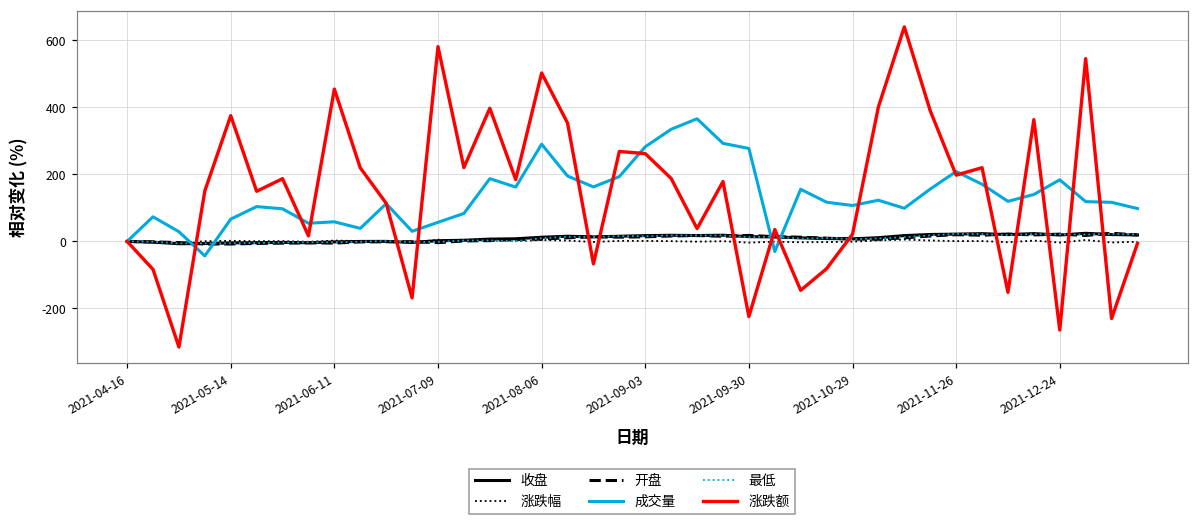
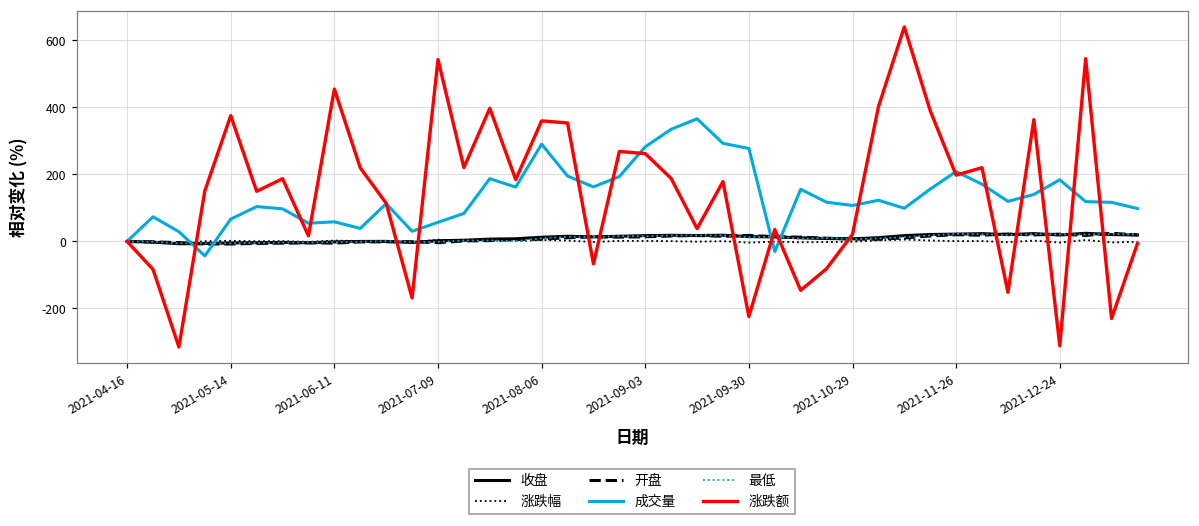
  {
    "涨跌额": {
      "2021-05-14": 380,
      "2021-06-11": 450,
-     "2021-07-09": 580,
-     "2021-08-06": 500,
+     "2021-07-09": 540,
+     "2021-08-06": 360,
      "2021-09-03": 260,
      "2021-09-30": -220,
      "2021-10-29": 20,
      "2021-11-26": 200,
-     "2021-12-24": -260
+     "2021-12-24": -310
    }
  }
